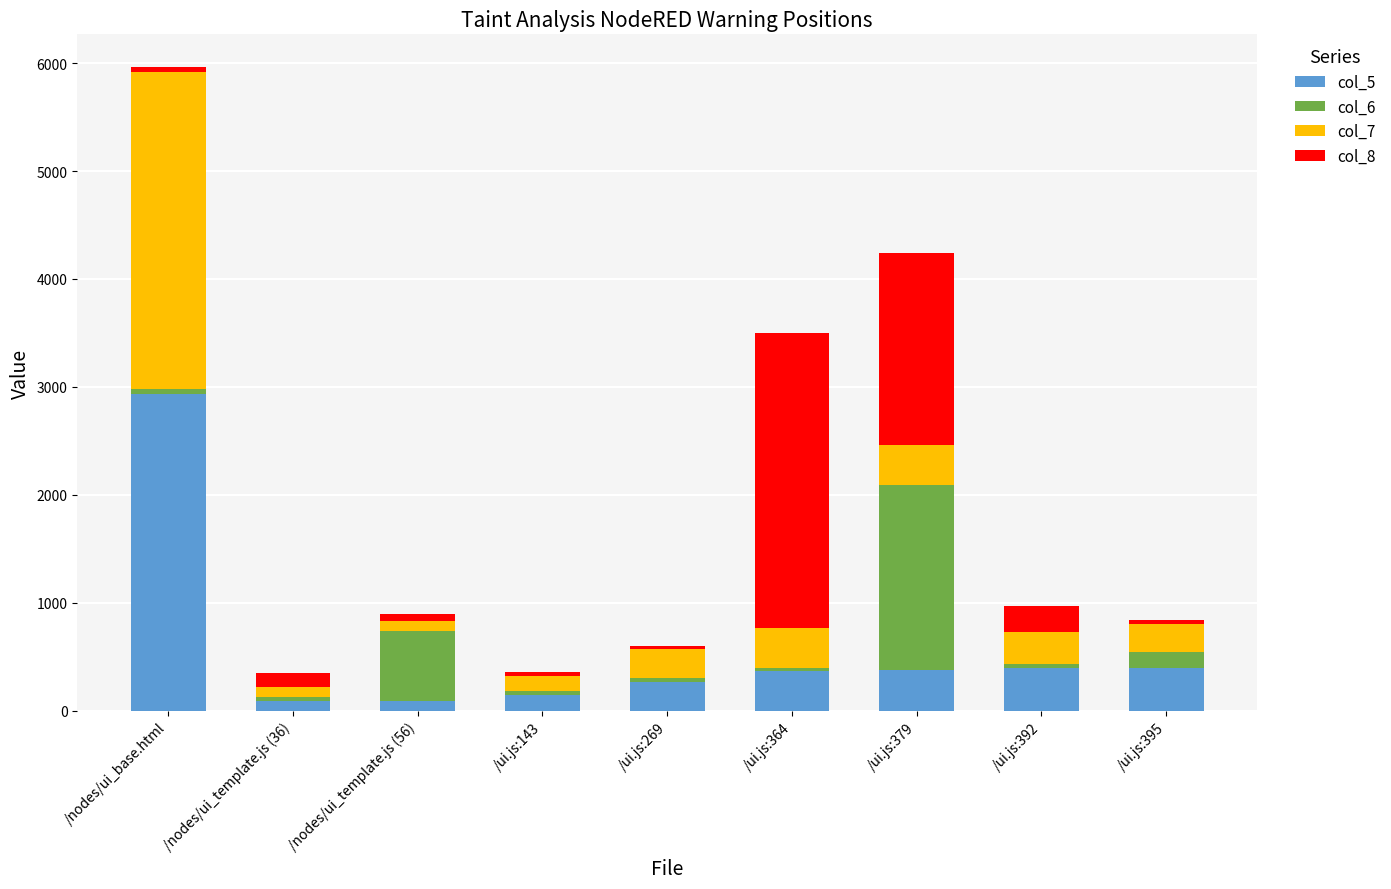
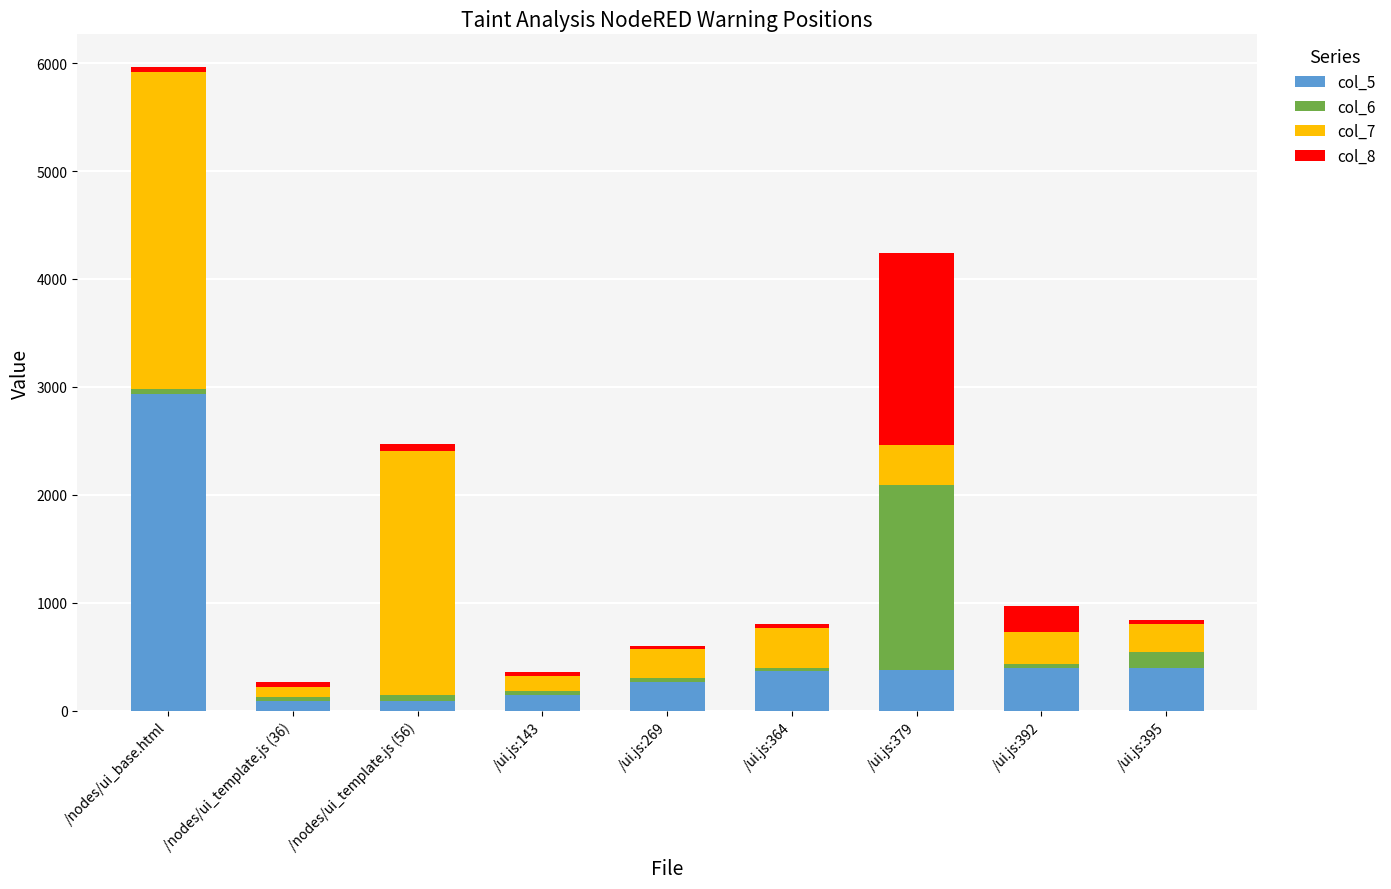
  {
    "col_5": {
      "/nodes/ui_base.html": 2930,
      "/nodes/ui_template.js (36)": 90,
      "/nodes/ui_template.js (56)": 90,
      "/ui.js:143": 140,
      "/ui.js:269": 270,
      "/ui.js:364": 360,
      "/ui.js:379": 380,
      "/ui.js:392": 390,
      "/ui.js:395": 400
    },
    "col_6": {
      "/nodes/ui_base.html": 50,
      "/nodes/ui_template.js (36)": 40,
-     "/nodes/ui_template.js (56)": 650,
+     "/nodes/ui_template.js (56)": 60,
      "/ui.js:143": 40,
      "/ui.js:269": 30,
      "/ui.js:364": 30,
      "/ui.js:379": 1710,
      "/ui.js:392": 40,
      "/ui.js:395": 150
    },
    "col_7": {
      "/nodes/ui_base.html": 2930,
      "/nodes/ui_template.js (36)": 90,
-     "/nodes/ui_template.js (56)": 90,
+     "/nodes/ui_template.js (56)": 2260,
      "/ui.js:143": 140,
      "/ui.js:269": 270,
      "/ui.js:364": 360,
      "/ui.js:379": 380,
      "/ui.js:392": 300,
      "/ui.js:395": 260
    },
    "col_8": {
      "/nodes/ui_base.html": 50,
-     "/nodes/ui_template.js (36)": 130,
+     "/nodes/ui_template.js (36)": 40,
      "/nodes/ui_template.js (56)": 60,
      "/ui.js:143": 40,
      "/ui.js:269": 30,
-     "/ui.js:364": 2740,
+     "/ui.js:364": 40,
      "/ui.js:379": 1770,
      "/ui.js:392": 240,
      "/ui.js:395": 40
    }
  }
